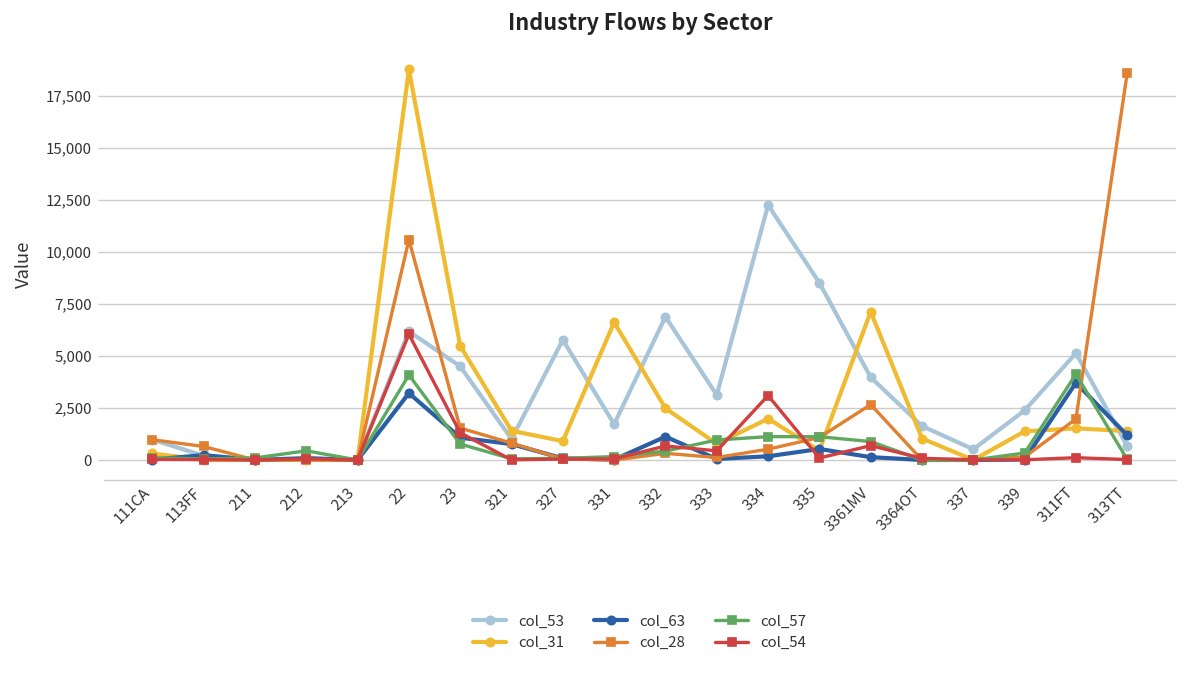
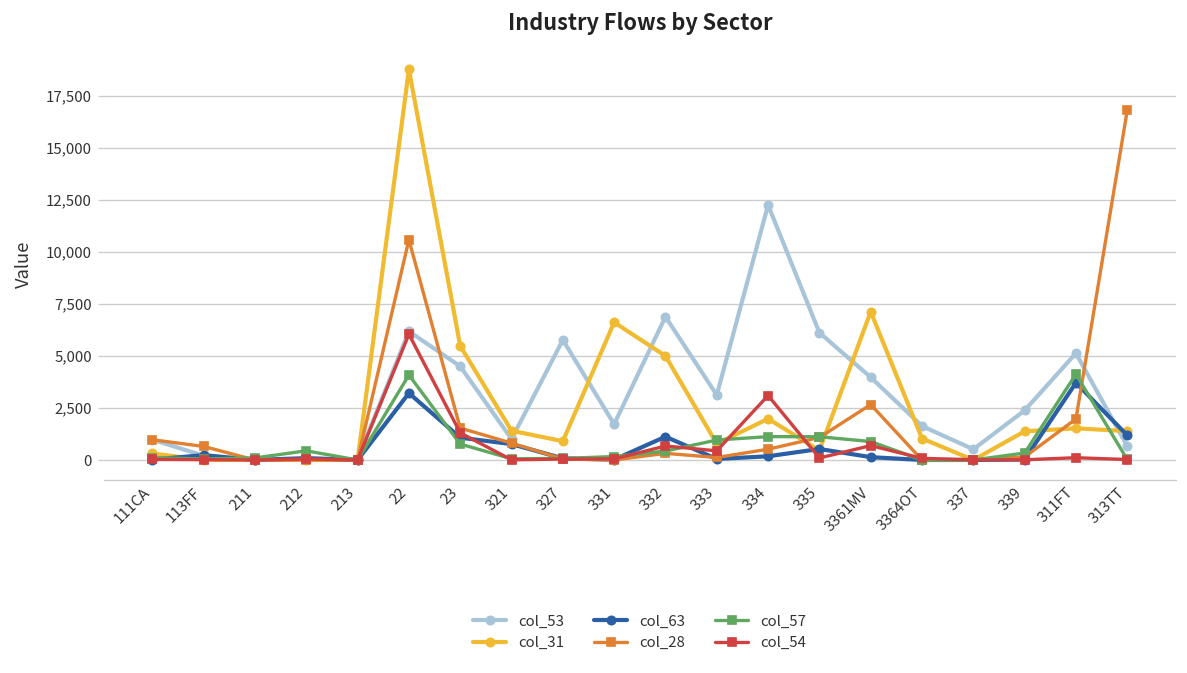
  {
    "col_53": {
      "23": "4,500",
      "321": "1,000",
      "327": "5,800",
      "331": "1,700",
      "332": "6,900",
      "333": "3,100",
      "334": "12,300",
-     "335": "8,500",
+     "335": "6,100",
      "3361MV": "4,000",
      "3364OT": "1,600",
      "337": "500",
      "339": "2,400",
      "311FT": "5,100",
      "313TT": "700"
    },
    "col_31": {
      "111CA": "300",
      "22": "18,800",
      "23": "5,500",
      "321": "1,400",
      "327": "900",
      "331": "6,600",
-     "332": "2,500",
+     "332": "5,000",
      "333": "800",
      "334": "2,000",
      "3361MV": "7,100",
      "3364OT": "1,000",
      "339": "1,400",
      "311FT": "1,500",
      "313TT": "1,400"
    },
    "col_63": {
      "22": "3,200",
      "23": "1,100",
      "332": "1,100",
      "334": "200",
      "3361MV": "100",
      "311FT": "3,700",
      "313TT": "1,200"
    },
    "col_28": {
      "113FF": "700",
      "22": "10,600",
      "23": "1,500",
      "334": "500",
      "3361MV": "2,700",
      "311FT": "2,000",
-     "313TT": "18,600"
+     "313TT": "16,800"
    },
    "col_57": {
      "212": "400",
      "22": "4,100",
      "23": "800",
      "333": "1,000",
      "334": "1,100",
      "3361MV": "900",
      "339": "300",
      "311FT": "4,100"
    },
    "col_54": {
      "23": "1,300",
      "332": "700",
      "333": "400",
      "334": "3,100",
      "335": "100",
      "3361MV": "700",
      "311FT": "100"
    }
  }
